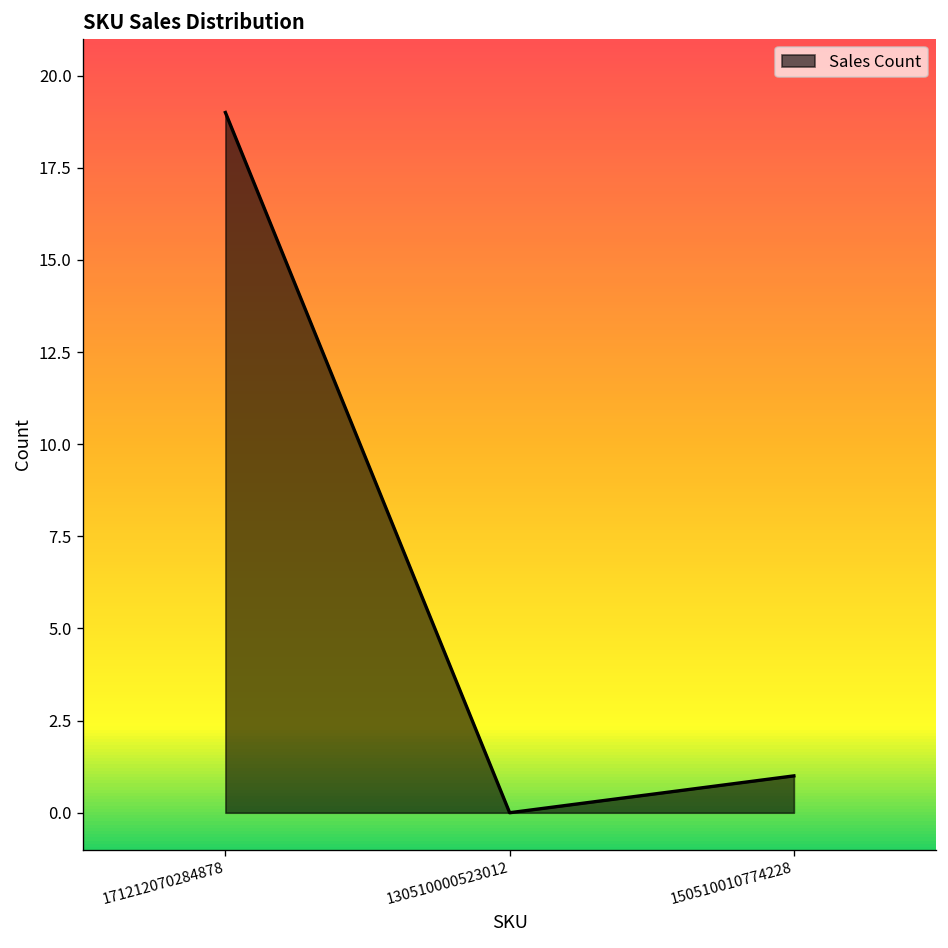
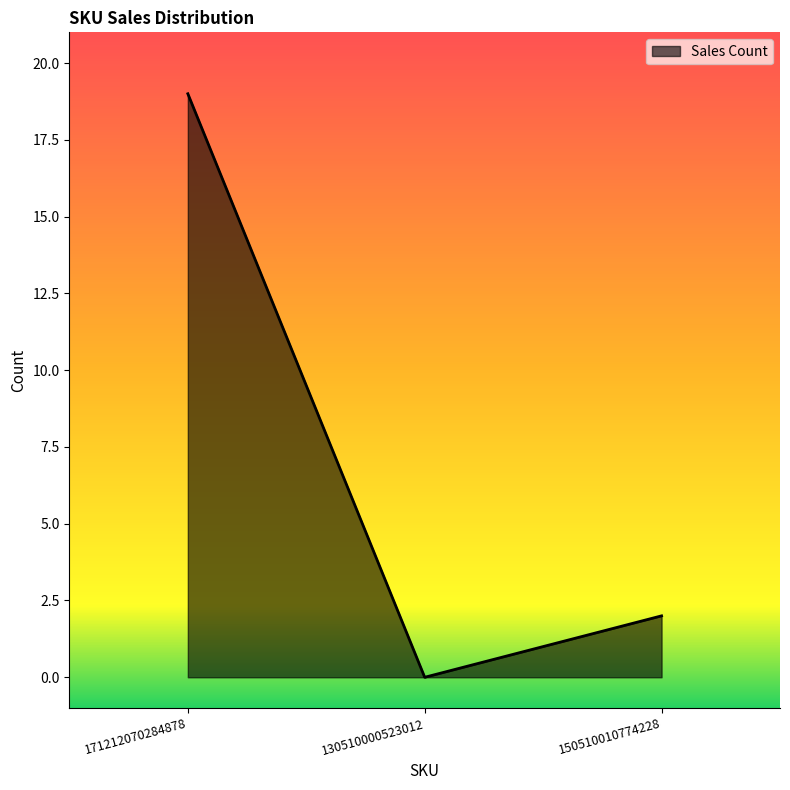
  {
    "171212070284878": 19,
    "130510000523012": 0,
-   "150510010774228": 1
+   "150510010774228": 2
  }
